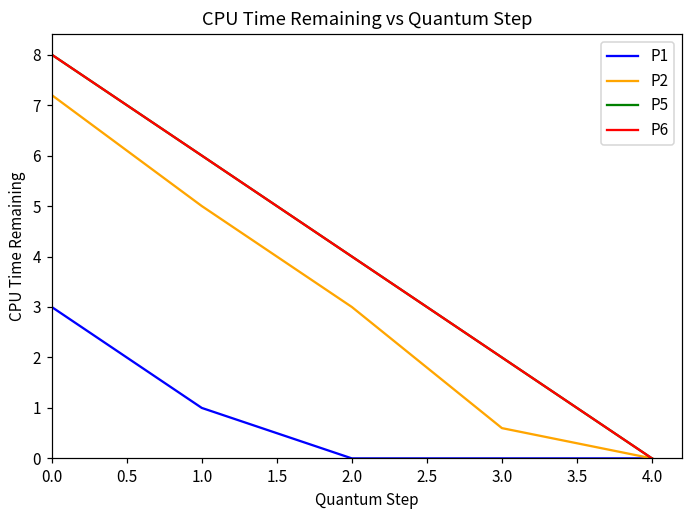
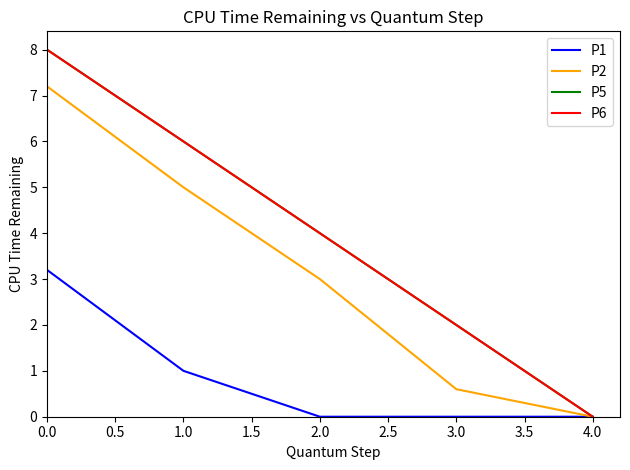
  {
    "P1": {
-     "0.0": 3.0,
+     "0.0": 3.2,
      "1.0": 1.0,
      "2.0": 0.0,
      "3.0": 0.0
    },
    "P2": {
      "0.0": 7.2,
      "1.0": 5.0,
      "2.0": 3.0,
      "3.0": 0.6
    },
    "P6": {
      "0.0": 8.0,
      "1.0": 6.0,
      "2.0": 4.0,
      "3.0": 2.0
    }
  }
